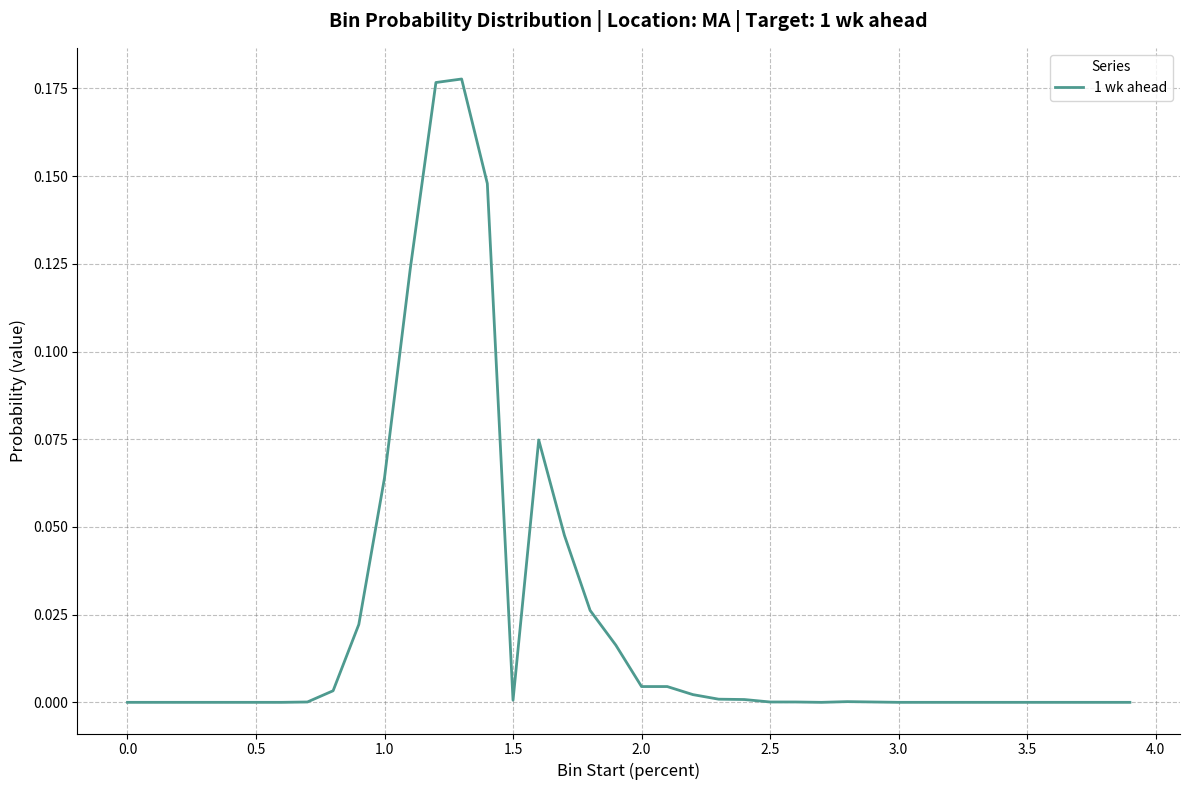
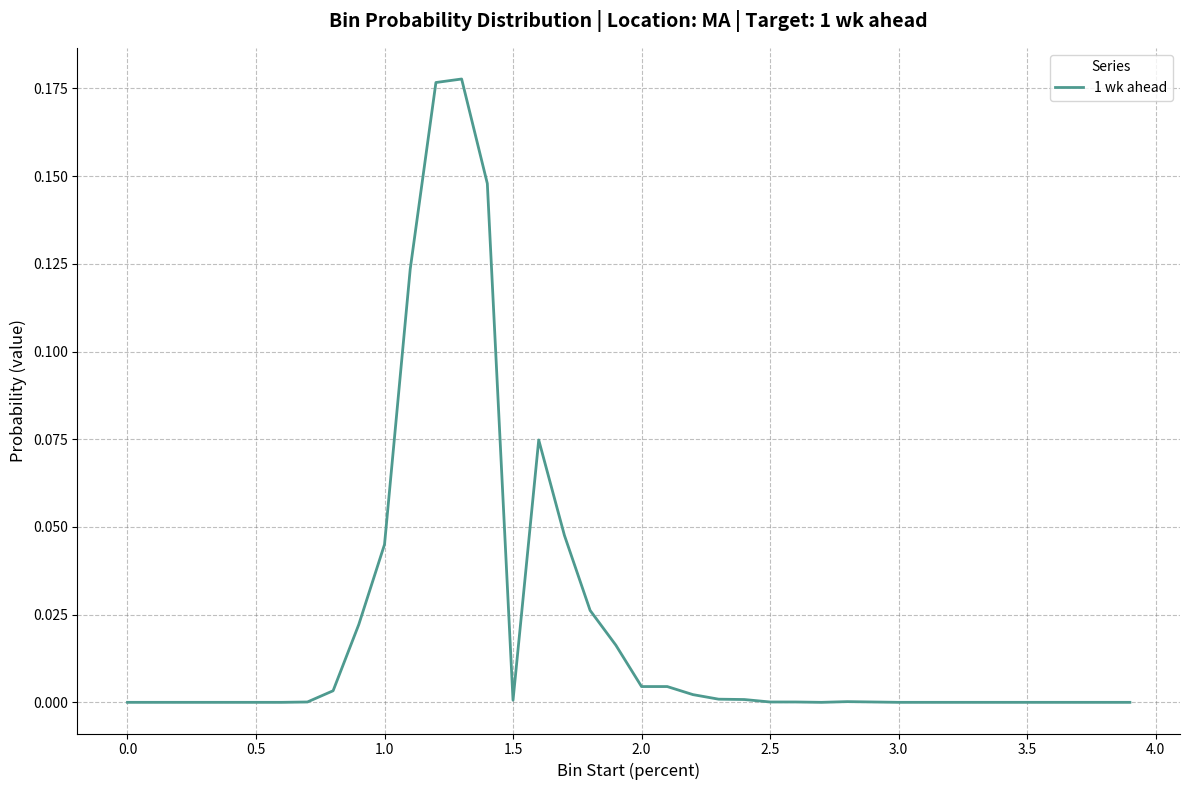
  {
    "0.0": 0.000,
    "0.5": 0.000,
-   "1.0": 0.064,
+   "1.0": 0.045,
    "1.5": 0.001,
    "2.0": 0.005,
    "2.5": 0.000,
    "3.0": 0.000,
    "3.5": 0.000
  }
